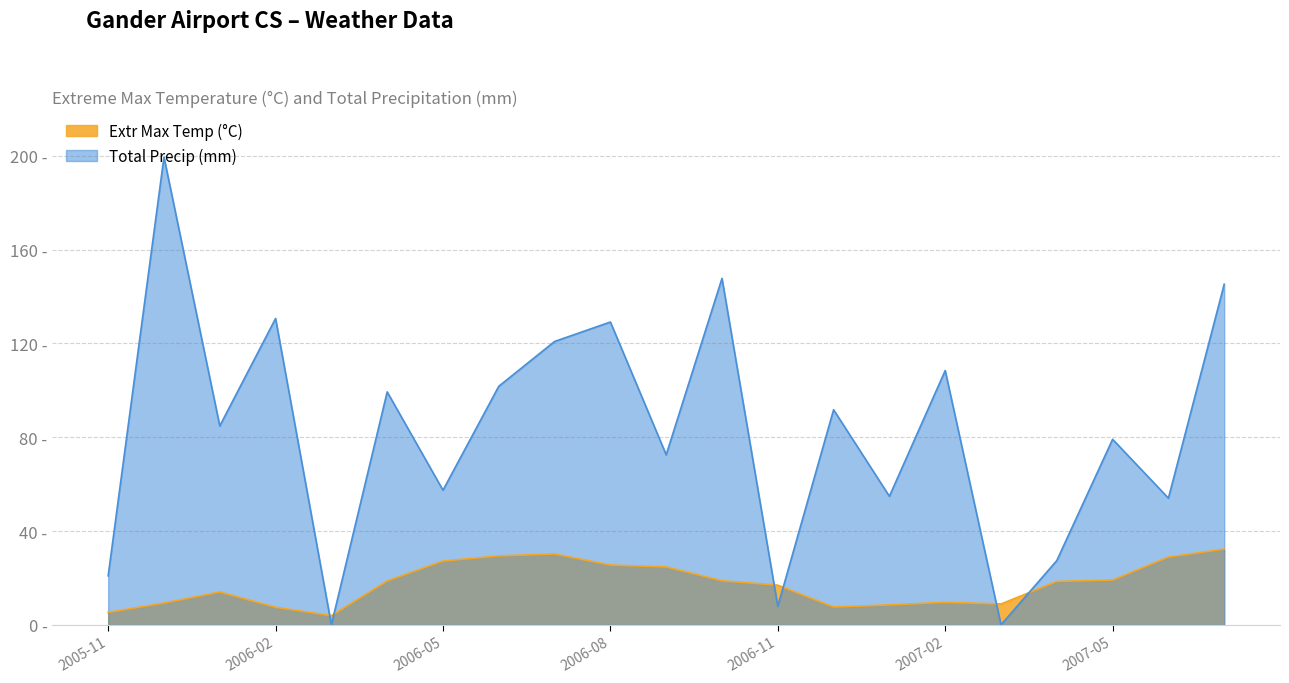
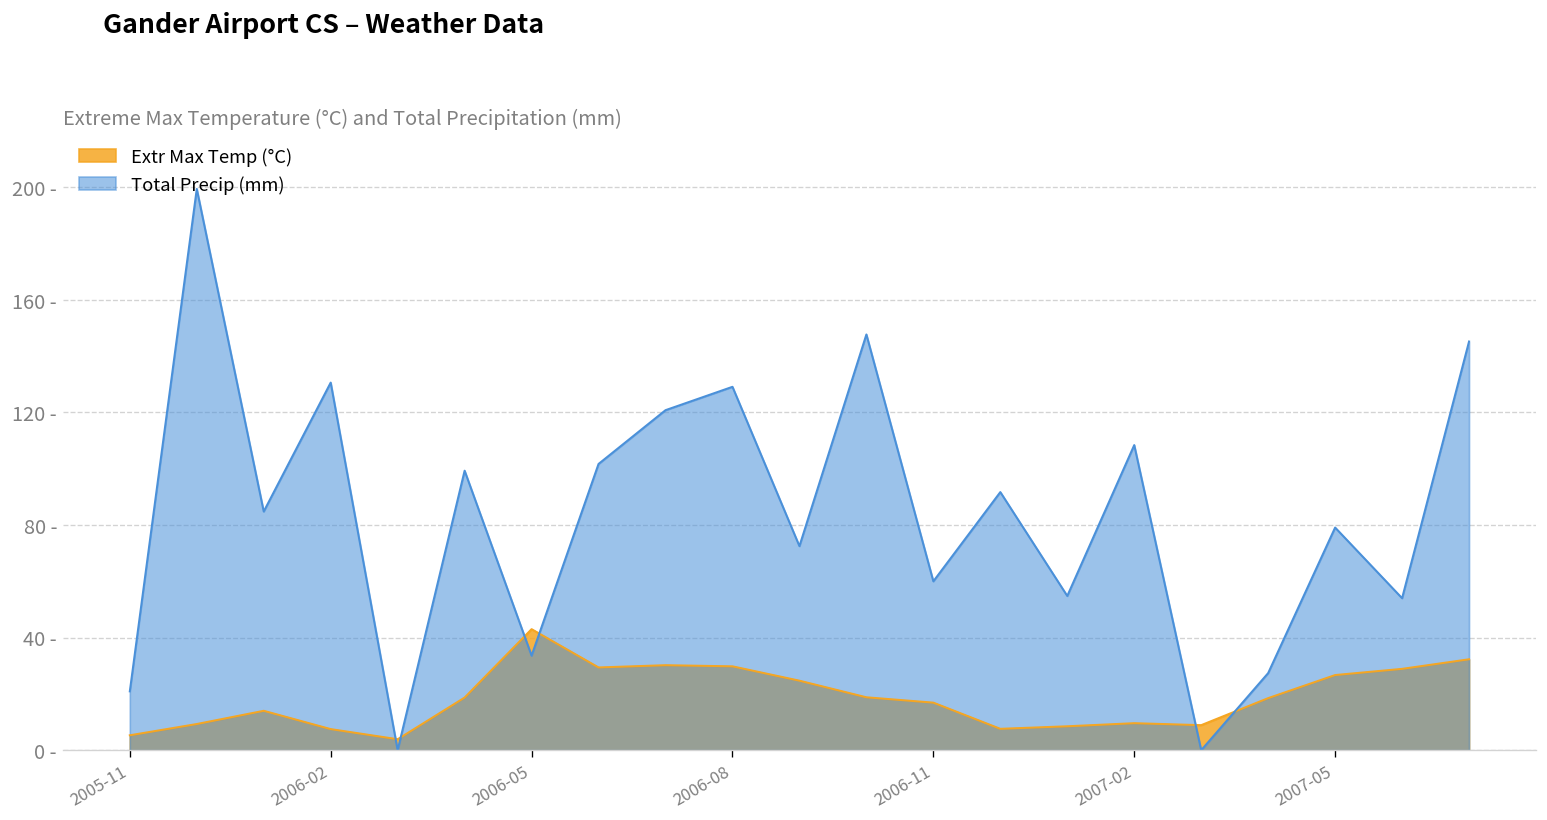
  {
    "Extr Max Temp (°C)": {
      "2005-11": "5 -",
      "2006-02": "8 -",
-     "2006-05": "27 -",
-     "2006-08": "26 -",
+     "2006-05": "43 -",
+     "2006-08": "30 -",
      "2006-11": "17 -",
      "2007-02": "10 -",
-     "2007-05": "19 -"
+     "2007-05": "27 -"
    },
    "Total Precip (mm)": {
      "2005-11": "21 -",
      "2006-02": "131 -",
-     "2006-05": "57 -",
+     "2006-05": "34 -",
      "2006-08": "129 -",
-     "2006-11": "8 -",
+     "2006-11": "60 -",
      "2007-02": "108 -",
      "2007-05": "79 -"
    }
  }
